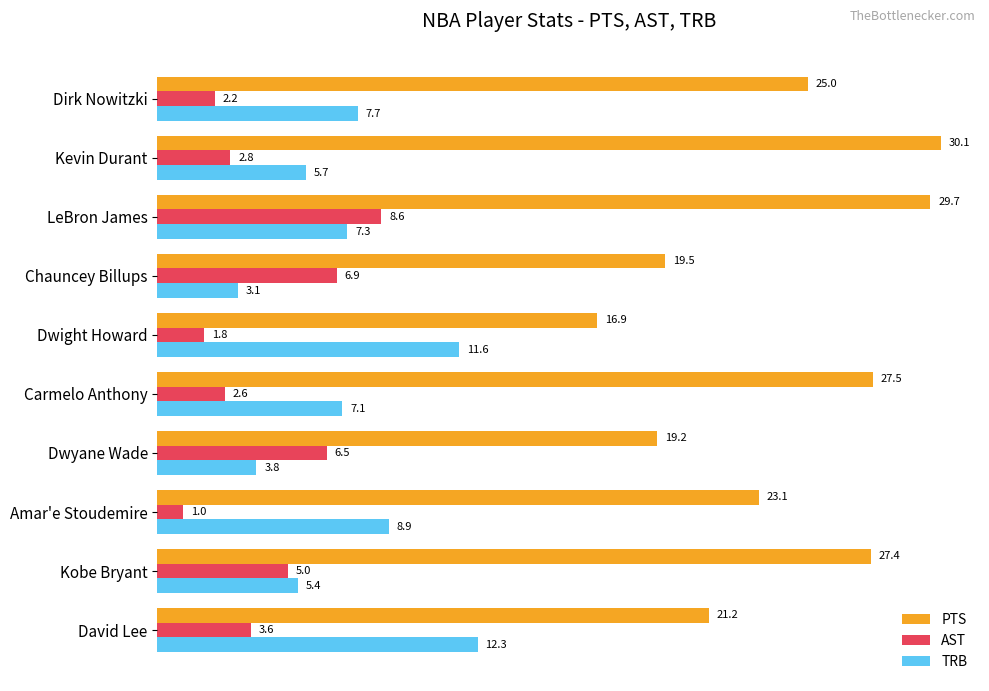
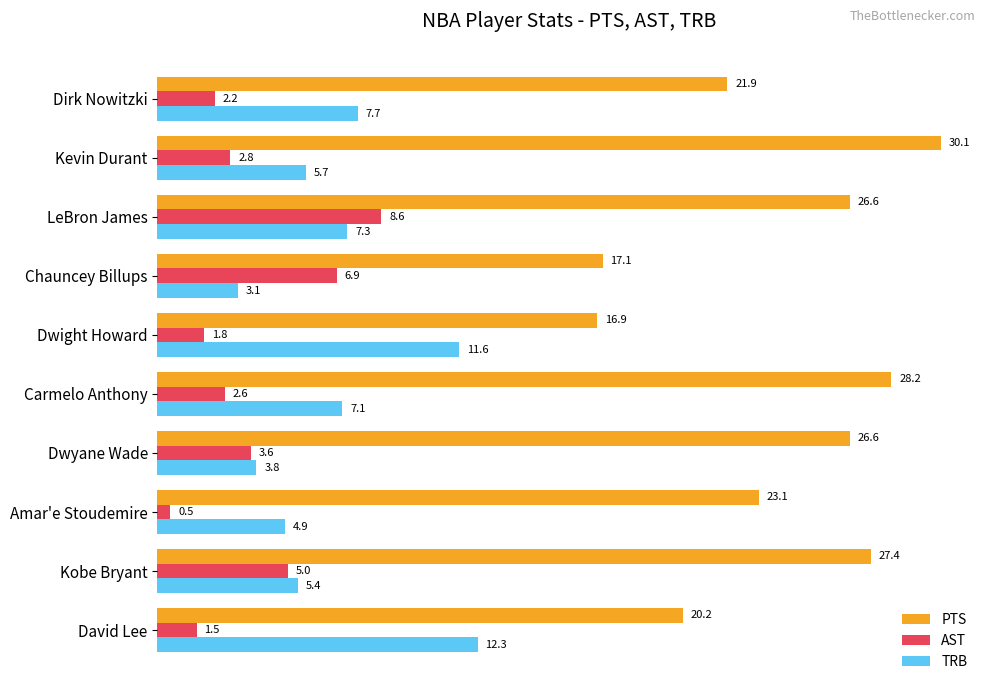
  {
    "PTS": {
-     "Dirk Nowitzki": 25.0,
+     "Dirk Nowitzki": 21.9,
      "Kevin Durant": 30.1,
-     "LeBron James": 29.7,
-     "Chauncey Billups": 19.5,
+     "LeBron James": 26.6,
+     "Chauncey Billups": 17.1,
      "Dwight Howard": 16.9,
-     "Carmelo Anthony": 27.5,
-     "Dwyane Wade": 19.2,
+     "Carmelo Anthony": 28.2,
+     "Dwyane Wade": 26.6,
      "Amar'e Stoudemire": 23.1,
      "Kobe Bryant": 27.4,
-     "David Lee": 21.2
+     "David Lee": 20.2
    },
    "AST": {
      "Dirk Nowitzki": 2.2,
      "Kevin Durant": 2.8,
      "LeBron James": 8.6,
      "Chauncey Billups": 6.9,
      "Dwight Howard": 1.8,
      "Carmelo Anthony": 2.6,
-     "Dwyane Wade": 6.5,
-     "Amar'e Stoudemire": 1.0,
+     "Dwyane Wade": 3.6,
+     "Amar'e Stoudemire": 0.5,
      "Kobe Bryant": 5.0,
-     "David Lee": 3.6
+     "David Lee": 1.5
    },
    "TRB": {
      "Dirk Nowitzki": 7.7,
      "Kevin Durant": 5.7,
      "LeBron James": 7.3,
      "Chauncey Billups": 3.1,
      "Dwight Howard": 11.6,
      "Carmelo Anthony": 7.1,
      "Dwyane Wade": 3.8,
-     "Amar'e Stoudemire": 8.9,
+     "Amar'e Stoudemire": 4.9,
      "Kobe Bryant": 5.4,
      "David Lee": 12.3
    }
  }
